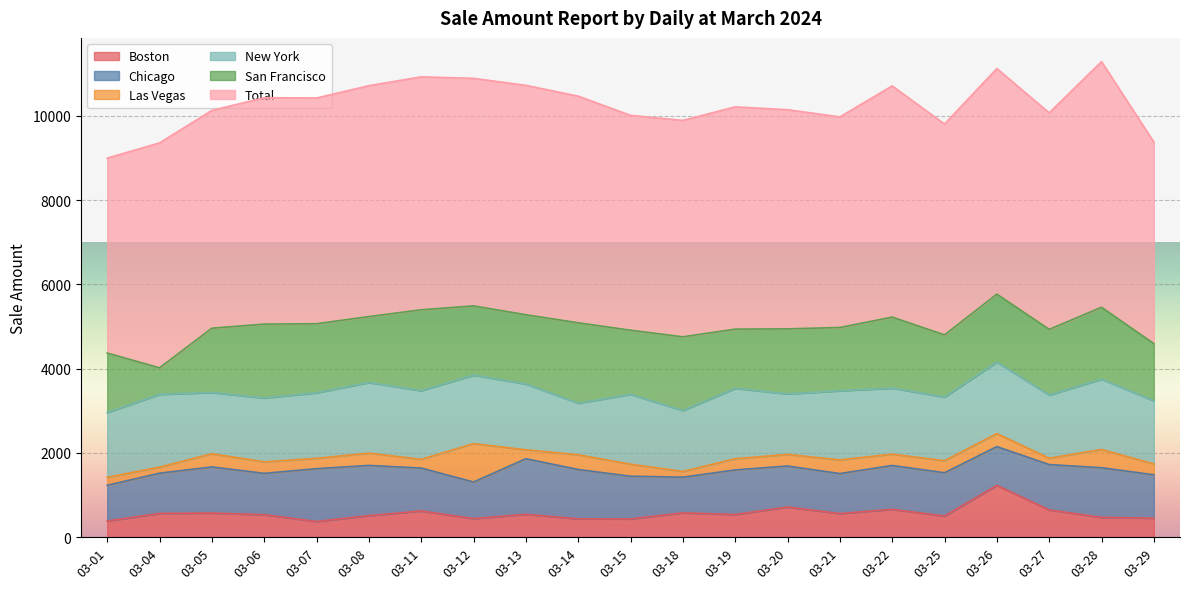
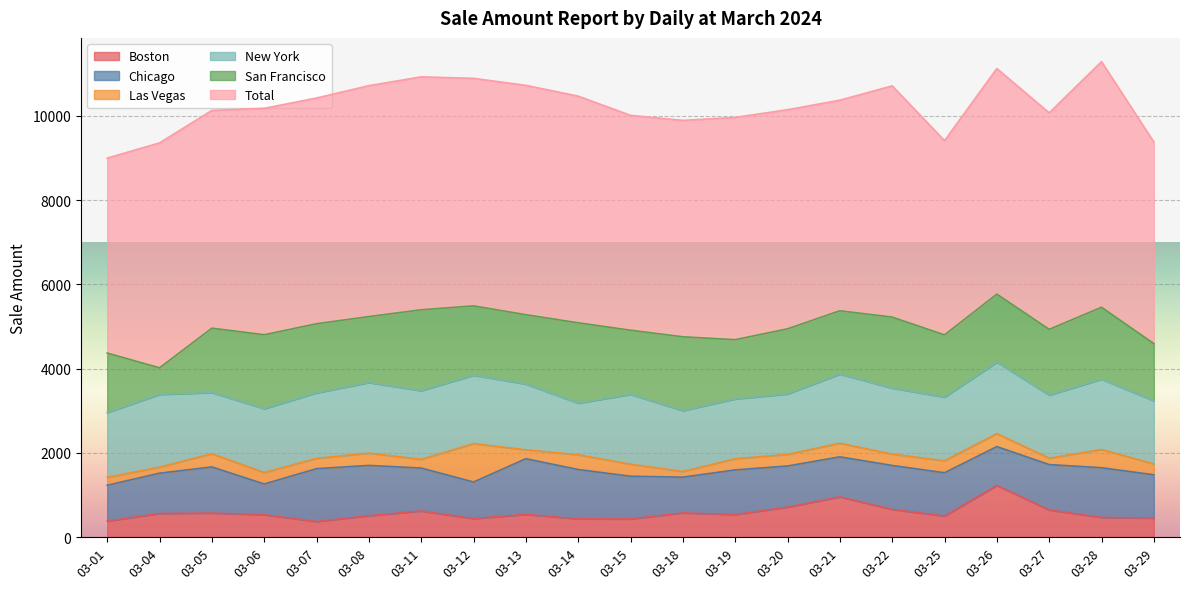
  {
    "Boston": {
      "03-01": 400,
      "03-04": 600,
      "03-05": 600,
      "03-06": 500,
      "03-07": 400,
      "03-08": 500,
      "03-11": 600,
      "03-12": 400,
      "03-13": 500,
      "03-14": 400,
      "03-15": 400,
      "03-18": 600,
      "03-19": 500,
      "03-20": 700,
-     "03-21": 600,
+     "03-21": 1000,
      "03-22": 700,
      "03-25": 500,
      "03-26": 1200,
      "03-27": 600,
      "03-28": 500,
      "03-29": 500
    },
    "Chicago": {
      "03-01": 800,
      "03-04": 1000,
      "03-05": 1100,
-     "03-06": 1000,
+     "03-06": 700,
      "03-07": 1300,
      "03-08": 1200,
      "03-11": 1000,
      "03-12": 900,
      "03-13": 1300,
      "03-14": 1200,
      "03-15": 1000,
      "03-18": 800,
      "03-19": 1100,
      "03-20": 1000,
      "03-21": 900,
      "03-22": 1000,
      "03-25": 1000,
      "03-26": 900,
      "03-27": 1100,
      "03-28": 1200,
      "03-29": 1000
    },
    "Las Vegas": {
      "03-01": 200,
      "03-04": 100,
      "03-05": 300,
      "03-06": 300,
      "03-07": 200,
      "03-08": 300,
      "03-11": 200,
      "03-12": 900,
      "03-13": 200,
      "03-14": 300,
      "03-15": 300,
      "03-18": 100,
      "03-19": 300,
      "03-20": 300,
      "03-21": 300,
      "03-22": 300,
      "03-25": 300,
      "03-26": 300,
      "03-27": 200,
      "03-28": 400,
      "03-29": 300
    },
    "New York": {
      "03-01": 1500,
      "03-04": 1700,
      "03-05": 1500,
      "03-06": 1500,
      "03-07": 1600,
      "03-08": 1700,
      "03-11": 1600,
      "03-12": 1600,
      "03-13": 1600,
      "03-14": 1200,
      "03-15": 1700,
      "03-18": 1400,
-     "03-19": 1700,
+     "03-19": 1400,
      "03-20": 1400,
      "03-21": 1600,
      "03-22": 1600,
      "03-25": 1500,
      "03-26": 1700,
      "03-27": 1500,
      "03-28": 1700,
      "03-29": 1500
    },
    "San Francisco": {
      "03-01": 1400,
      "03-04": 600,
      "03-05": 1500,
      "03-06": 1800,
      "03-07": 1600,
      "03-08": 1600,
      "03-11": 1900,
      "03-12": 1600,
      "03-13": 1600,
      "03-14": 1900,
      "03-15": 1500,
      "03-18": 1800,
      "03-19": 1400,
      "03-20": 1500,
      "03-21": 1500,
      "03-22": 1700,
      "03-25": 1500,
      "03-26": 1600,
      "03-27": 1600,
      "03-28": 1700,
      "03-29": 1400
    },
    "Total": {
      "03-01": 4600,
      "03-04": 5300,
      "03-05": 5200,
      "03-08": 5500,
      "03-11": 5500,
      "03-12": 5400,
      "03-13": 5400,
      "03-14": 5400,
      "03-15": 5100,
      "03-18": 5100,
      "03-19": 5300,
      "03-20": 5200,
      "03-21": 5000,
      "03-22": 5500,
-     "03-25": 5000,
+     "03-25": 4600,
      "03-26": 5400,
      "03-27": 5100,
      "03-28": 5800,
      "03-29": 4800
    }
  }
